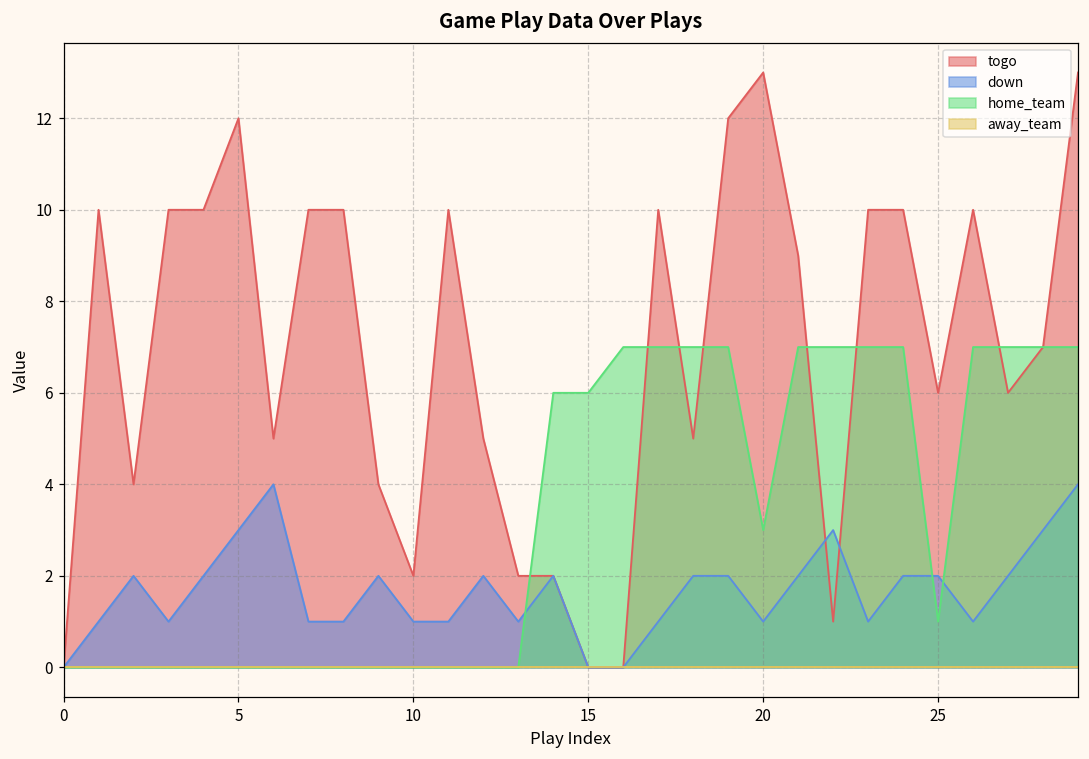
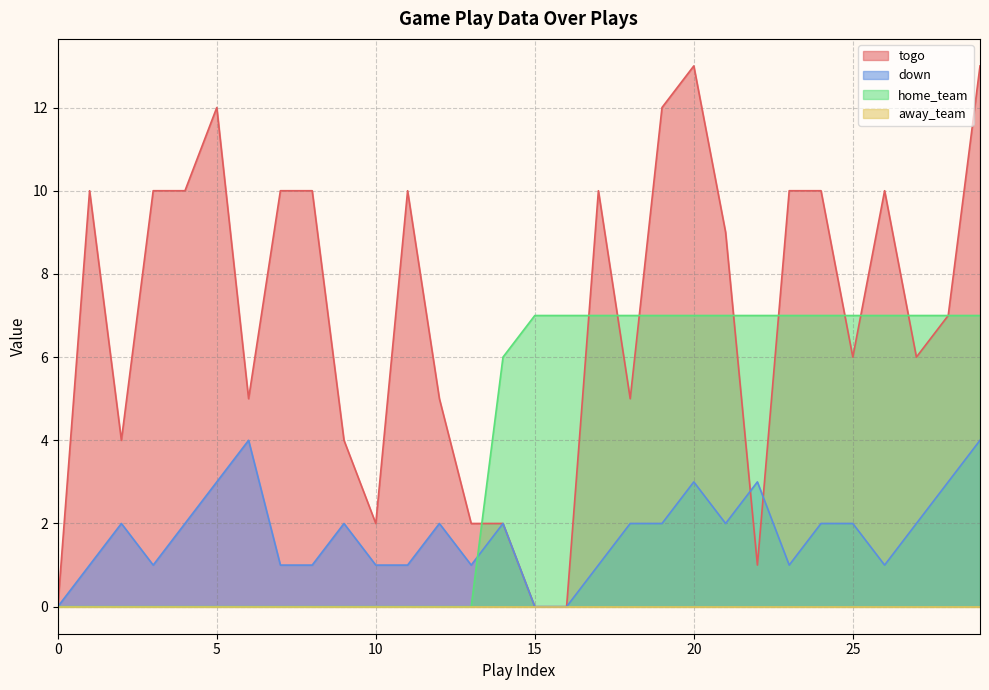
  {
    "togo": {
      "5": 12,
      "10": 2,
      "20": 13,
      "25": 6
    },
    "down": {
      "5": 3,
      "10": 1,
-     "20": 1,
+     "20": 3,
      "25": 2
    },
    "home_team": {
-     "15": 6,
-     "20": 3,
-     "25": 1
+     "15": 7,
+     "20": 7,
+     "25": 7
    },
    "away_team": {
      "20": 0,
      "25": 0
    }
  }
